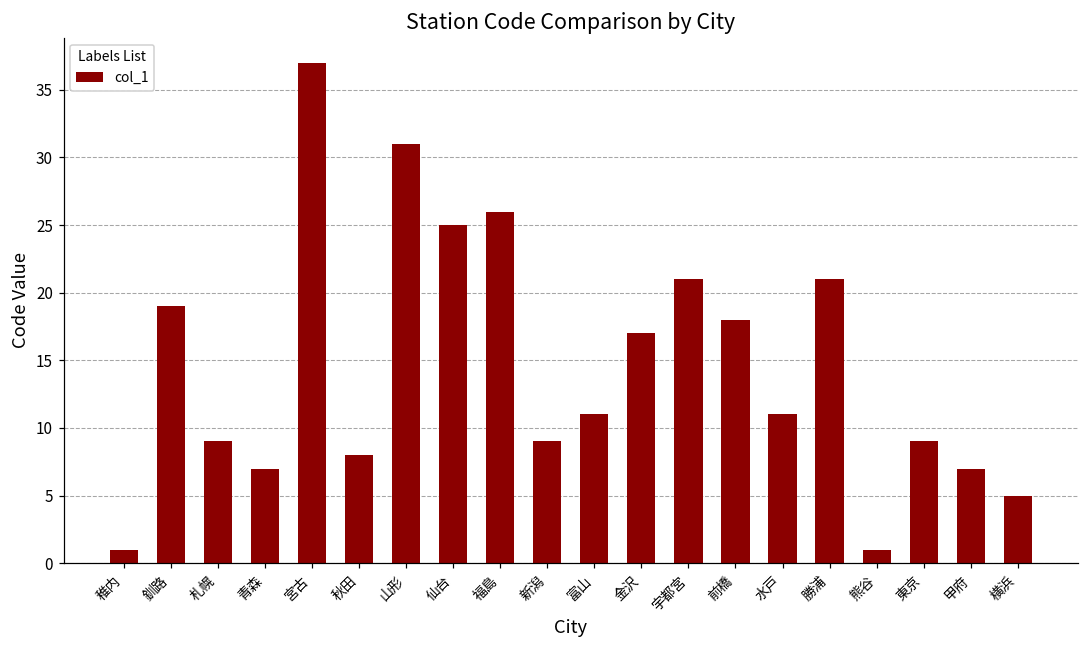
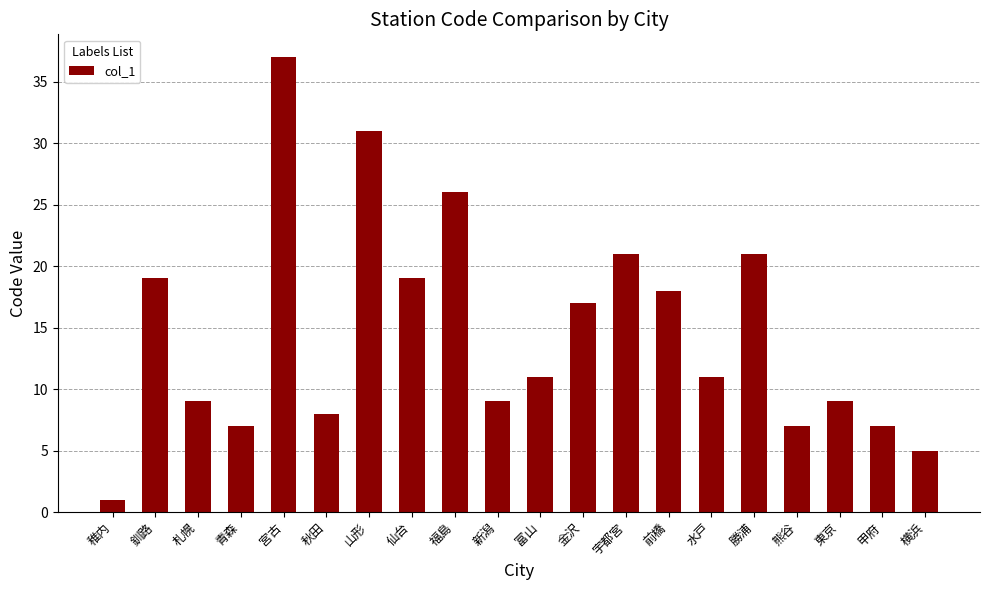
  {
    "稚内": 1,
    "釧路": 19,
    "札幌": 9,
    "青森": 7,
    "宮古": 37,
    "秋田": 8,
    "山形": 31,
-   "仙台": 25,
+   "仙台": 19,
    "福島": 26,
    "新潟": 9,
    "富山": 11,
    "金沢": 17,
    "宇都宮": 21,
    "前橋": 18,
    "水戸": 11,
    "勝浦": 21,
-   "熊谷": 1,
+   "熊谷": 7,
    "東京": 9,
    "甲府": 7,
    "横浜": 5
  }
